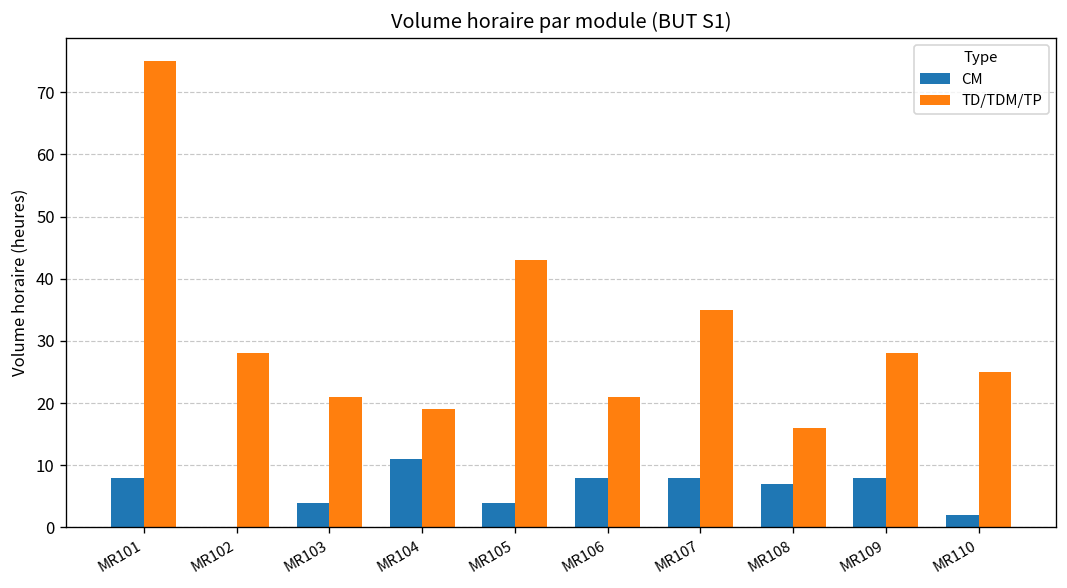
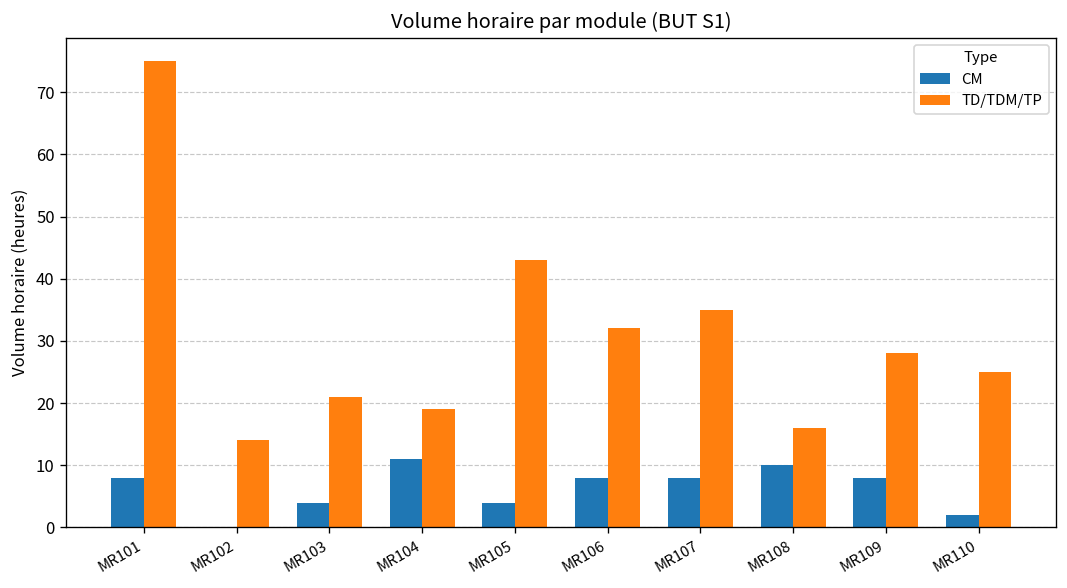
  {
    "CM": {
      "MR101": 8,
      "MR102": 0,
      "MR103": 4,
      "MR104": 11,
      "MR105": 4,
      "MR106": 8,
      "MR107": 8,
-     "MR108": 7,
+     "MR108": 10,
      "MR109": 8,
      "MR110": 2
    },
    "TD/TDM/TP": {
      "MR101": 75,
-     "MR102": 28,
+     "MR102": 14,
      "MR103": 21,
      "MR104": 19,
      "MR105": 43,
-     "MR106": 21,
+     "MR106": 32,
      "MR107": 35,
      "MR108": 16,
      "MR109": 28,
      "MR110": 25
    }
  }
